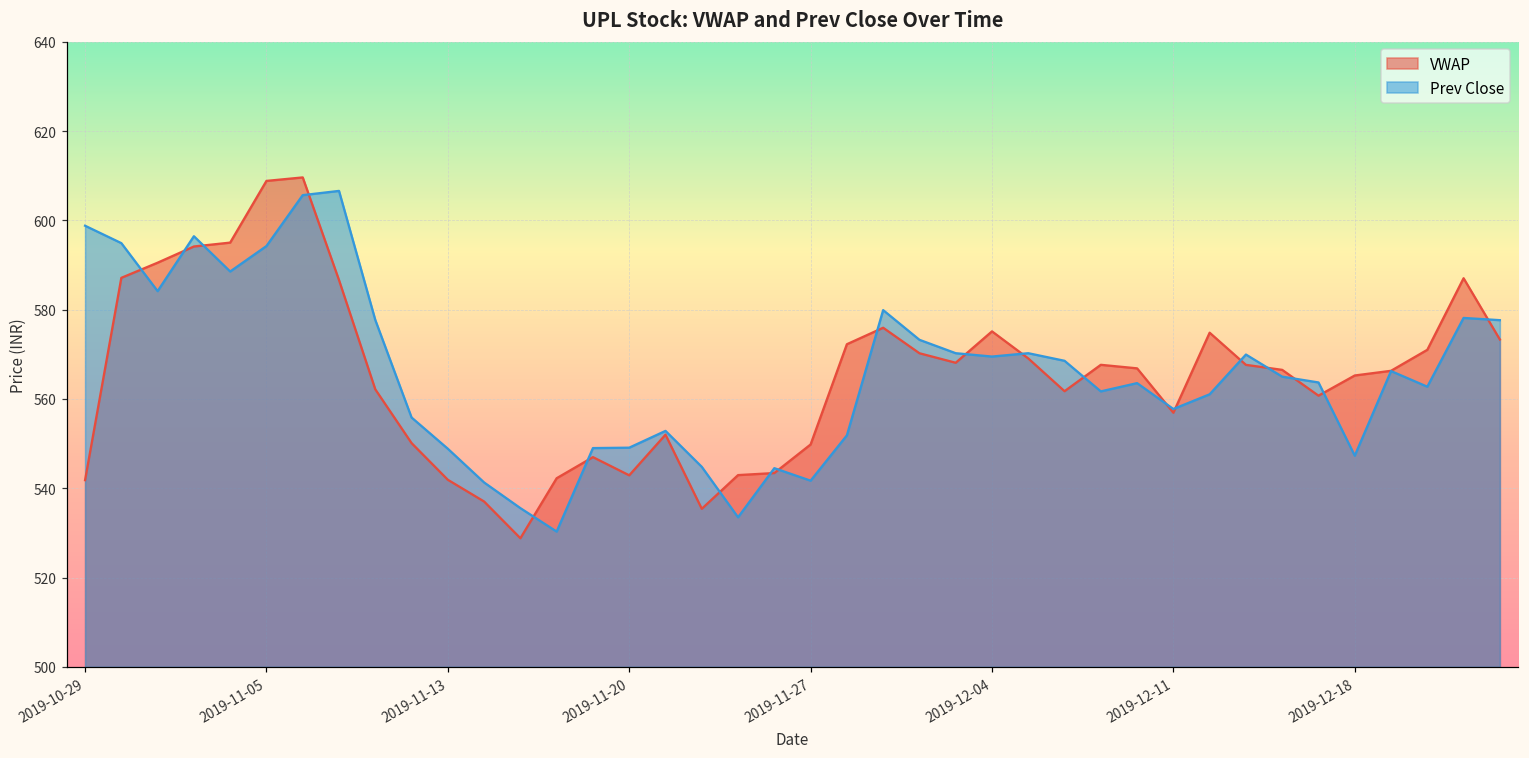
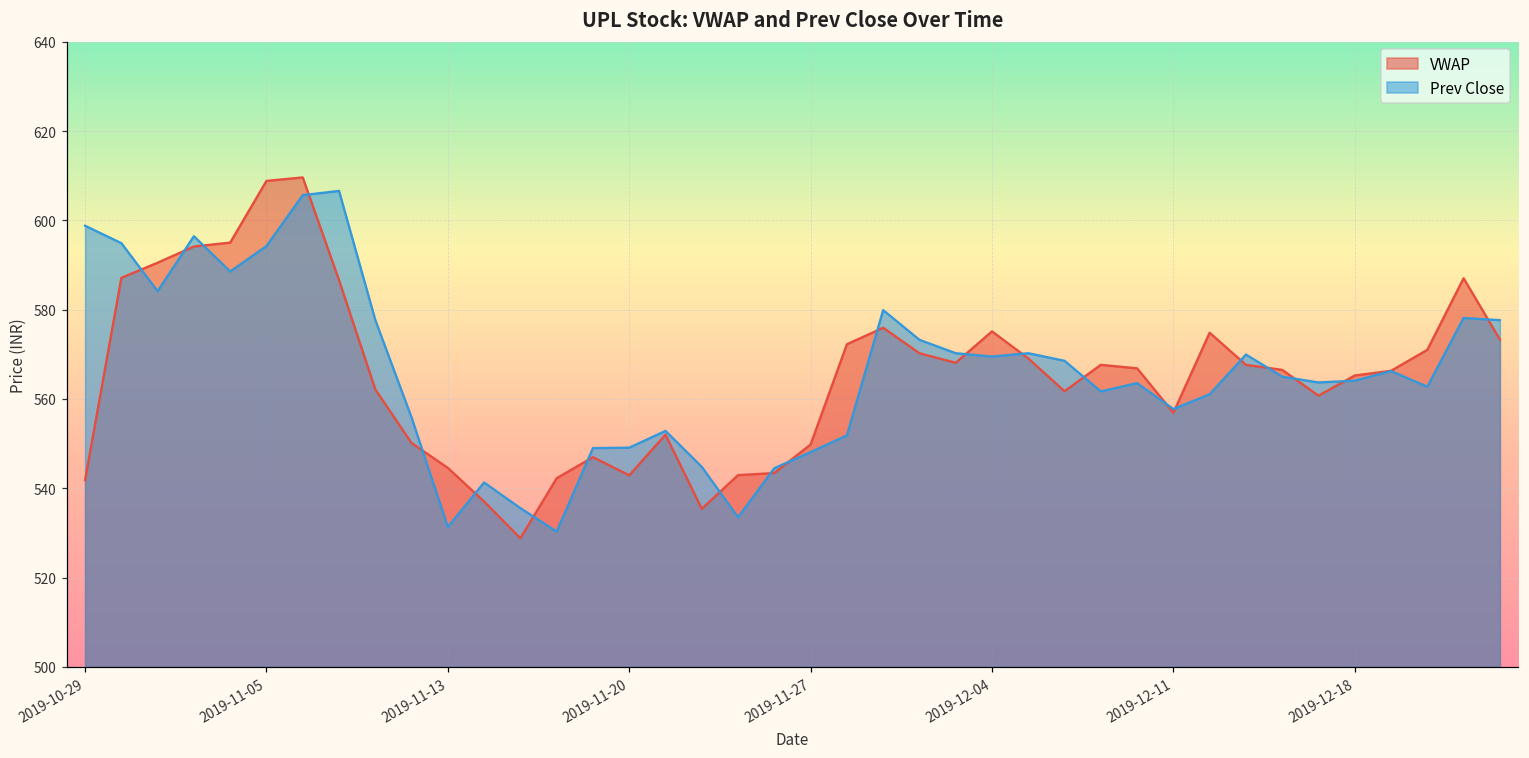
  {
    "VWAP": {
      "2019-10-29": 542,
      "2019-11-05": 609,
-     "2019-11-13": 542,
+     "2019-11-13": 545,
      "2019-11-20": 543,
      "2019-11-27": 550,
      "2019-12-04": 575,
      "2019-12-11": 557,
      "2019-12-18": 565
    },
    "Prev Close": {
      "2019-10-29": 599,
      "2019-11-05": 594,
-     "2019-11-13": 549,
+     "2019-11-13": 531,
      "2019-11-20": 549,
-     "2019-11-27": 542,
+     "2019-11-27": 548,
      "2019-12-04": 570,
      "2019-12-11": 558,
-     "2019-12-18": 547
+     "2019-12-18": 564
    }
  }
